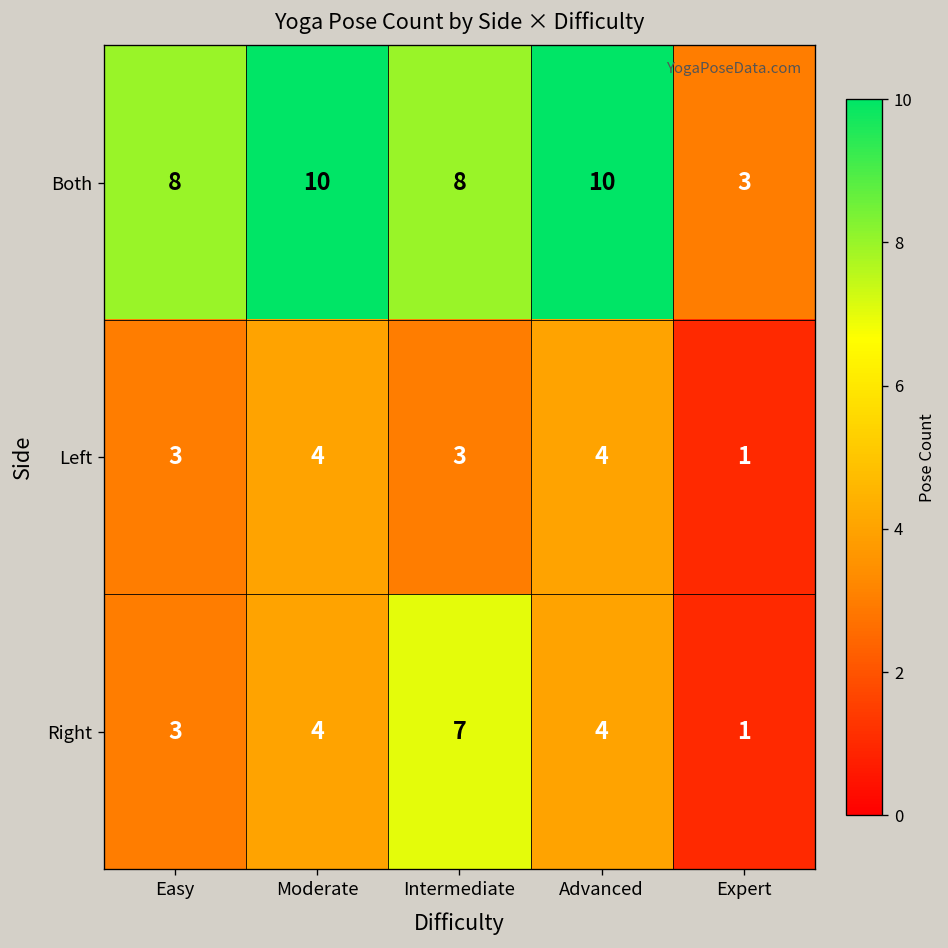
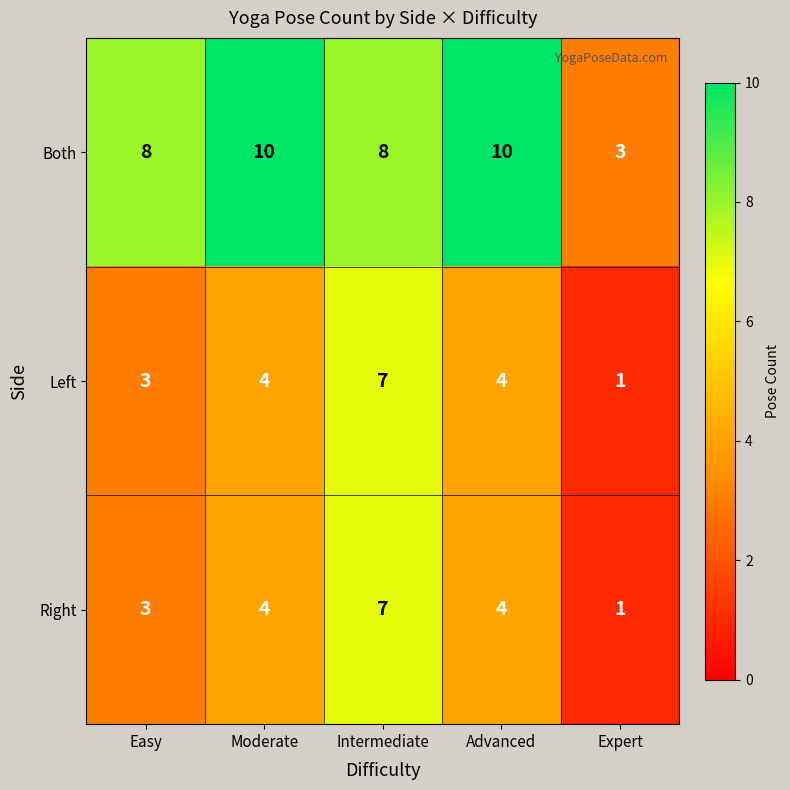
  {
    "Left": {
-     "Intermediate": 3
+     "Intermediate": 7
    }
  }
